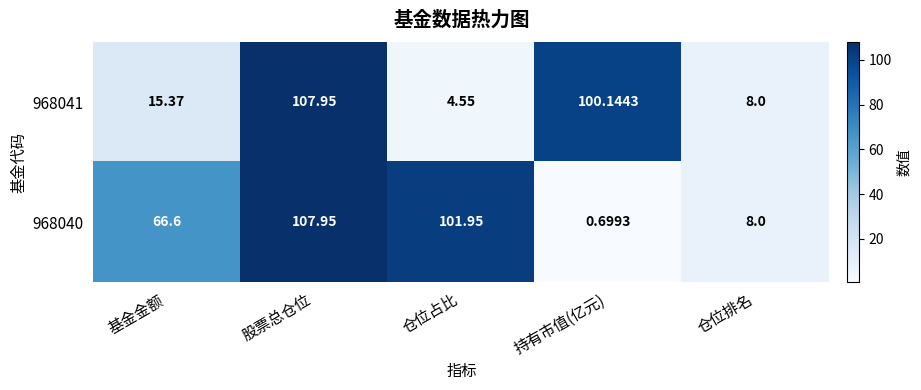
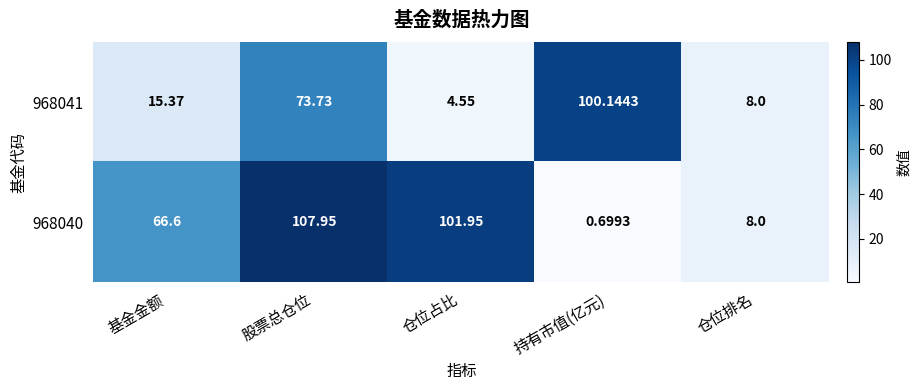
  {
    "968041": {
      "基金金额": 15.37,
-     "股票总仓位": 107.95,
+     "股票总仓位": 73.73,
      "仓位占比": 4.55,
      "持有市值(亿元)": 100.1443,
      "仓位排名": 8.0
    },
    "968040": {
      "基金金额": 66.6,
      "股票总仓位": 107.95,
      "仓位占比": 101.95,
      "持有市值(亿元)": 0.6993,
      "仓位排名": 8.0
    }
  }
